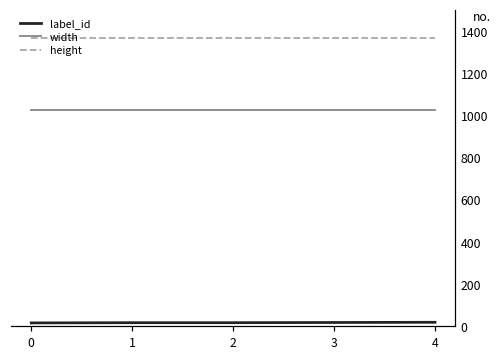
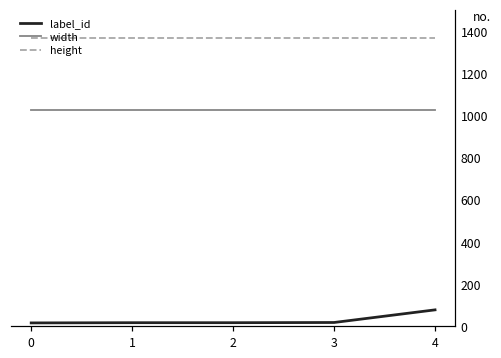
  {
    "label_id": {
      "0": 20,
      "1": 20,
      "2": 20,
      "3": 20,
-     "4": 20
+     "4": 80
    }
  }
